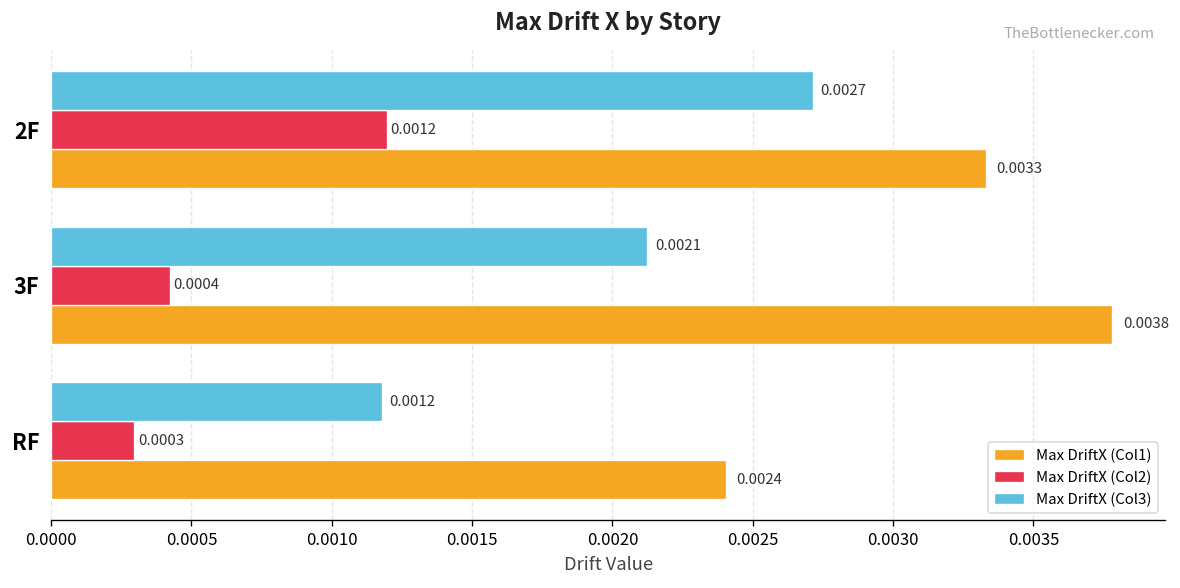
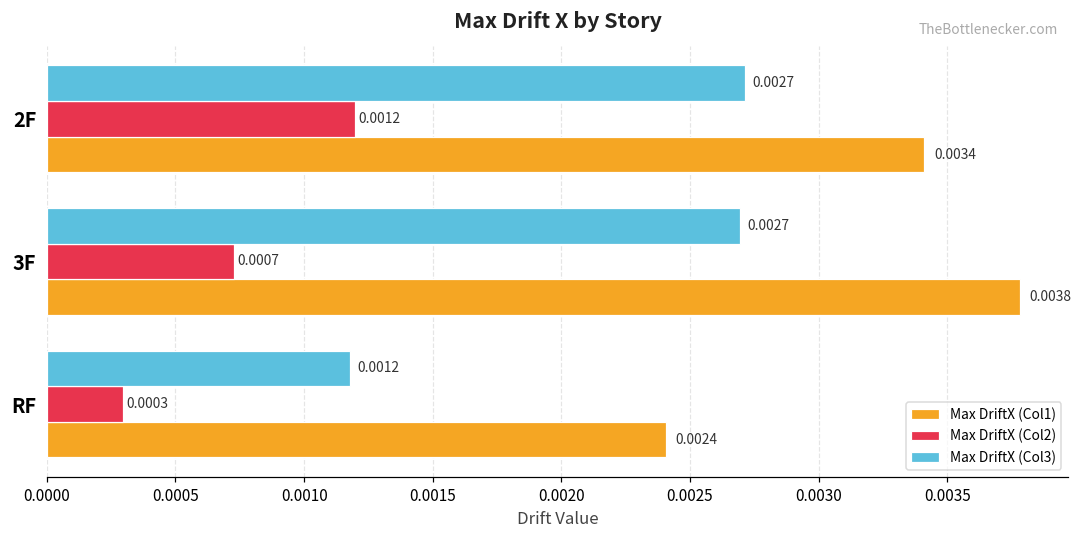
  {
    "Max DriftX (Col1)": {
-     "2F": 0.0033,
+     "2F": 0.0034,
      "3F": 0.0038,
      "RF": 0.0024
    },
    "Max DriftX (Col2)": {
      "2F": 0.0012,
-     "3F": 0.0004,
+     "3F": 0.0007,
      "RF": 0.0003
    },
    "Max DriftX (Col3)": {
      "2F": 0.0027,
-     "3F": 0.0021,
+     "3F": 0.0027,
      "RF": 0.0012
    }
  }
